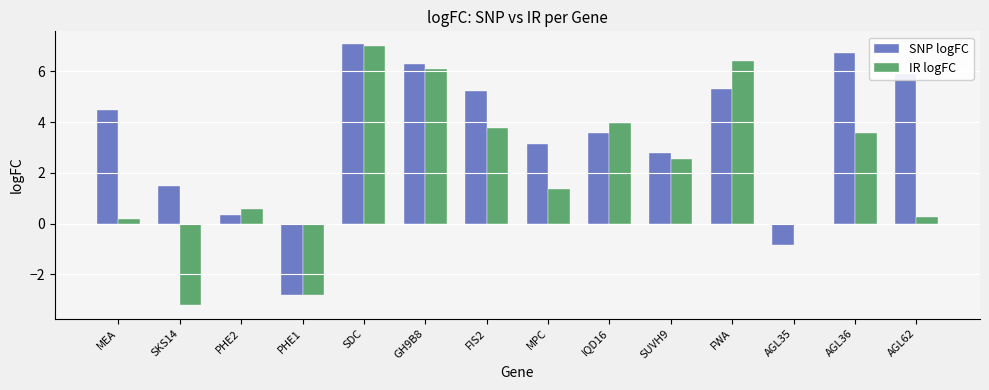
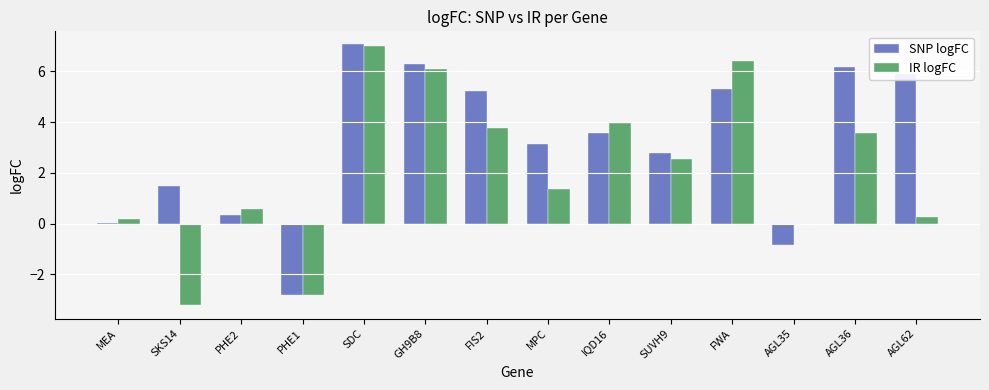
  {
    "SNP logFC": {
-     "MEA": 4.5,
+     "MEA": 0.0,
      "SKS14": 1.5,
      "PHE2": 0.4,
      "PHE1": -2.8,
      "SDC": 7.1,
      "GH9B8": 6.3,
      "FIS2": 5.2,
      "MPC": 3.1,
      "IQD16": 3.6,
      "SUVH9": 2.8,
      "FWA": 5.3,
      "AGL35": -0.9,
-     "AGL36": 6.7
+     "AGL36": 6.2
    },
    "IR logFC": {
      "MEA": 0.2,
      "SKS14": -3.2,
      "PHE2": 0.6,
      "PHE1": -2.8,
      "SDC": 7.0,
      "GH9B8": 6.1,
      "FIS2": 3.8,
      "MPC": 1.4,
      "IQD16": 3.9,
      "SUVH9": 2.5,
      "FWA": 6.4,
      "AGL36": 3.6,
      "AGL62": 0.3
    }
  }
